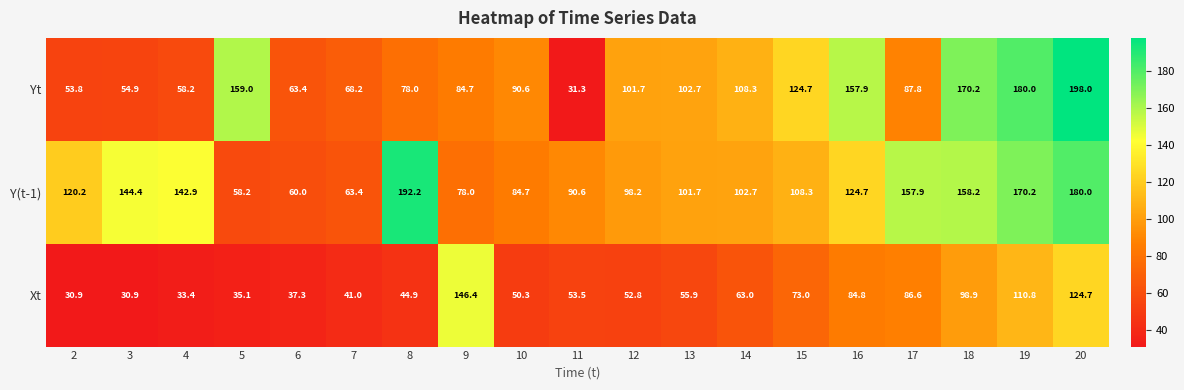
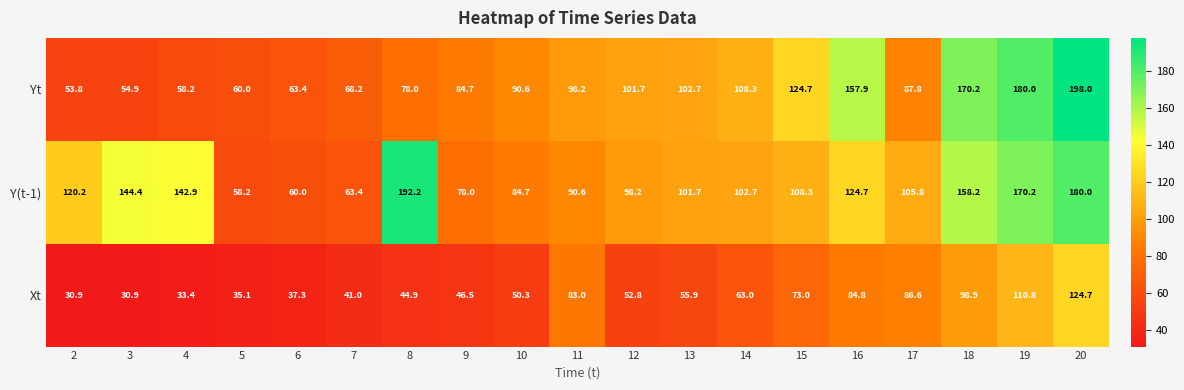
  {
    "Yt": {
      "2": 53.8,
      "3": 54.9,
      "4": 58.2,
-     "5": 159.0,
+     "5": 60.0,
      "6": 63.4,
      "7": 68.2,
      "8": 78.0,
      "9": 84.7,
      "10": 90.6,
-     "11": 31.3,
+     "11": 98.2,
      "12": 101.7,
      "13": 102.7,
      "14": 108.3,
      "15": 124.7,
      "16": 157.9,
      "17": 87.8,
      "18": 170.2,
      "19": 180.0,
      "20": 198.0
    },
    "Y(t-1)": {
      "2": 120.2,
      "3": 144.4,
      "4": 142.9,
      "5": 58.2,
      "6": 60.0,
      "7": 63.4,
      "8": 192.2,
      "9": 78.0,
      "10": 84.7,
      "11": 90.6,
      "12": 98.2,
      "13": 101.7,
      "14": 102.7,
      "15": 108.3,
      "16": 124.7,
-     "17": 157.9,
+     "17": 105.8,
      "18": 158.2,
      "19": 170.2,
      "20": 180.0
    },
    "Xt": {
      "2": 30.9,
      "3": 30.9,
      "4": 33.4,
      "5": 35.1,
      "6": 37.3,
      "7": 41.0,
      "8": 44.9,
-     "9": 146.4,
+     "9": 46.5,
      "10": 50.3,
-     "11": 53.5,
+     "11": 83.0,
      "12": 52.8,
      "13": 55.9,
      "14": 63.0,
      "15": 73.0,
      "16": 84.8,
      "17": 86.6,
      "18": 98.9,
      "19": 110.8,
      "20": 124.7
    }
  }
